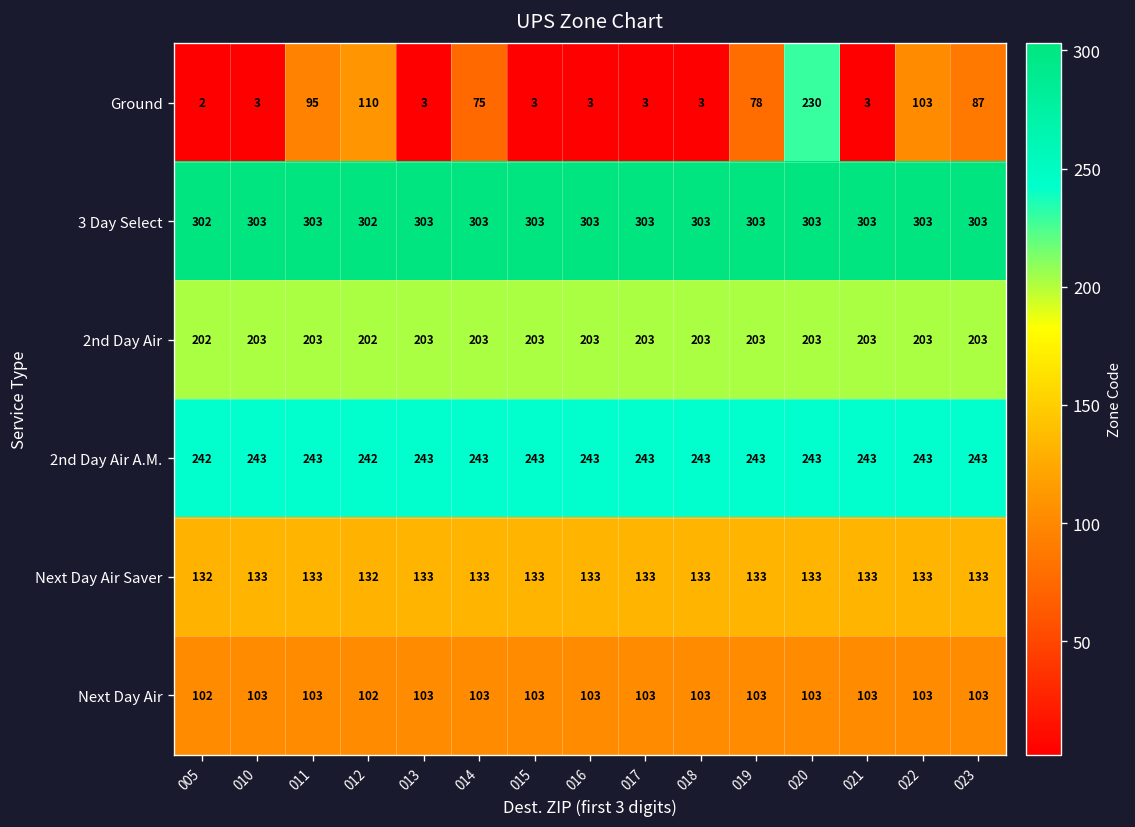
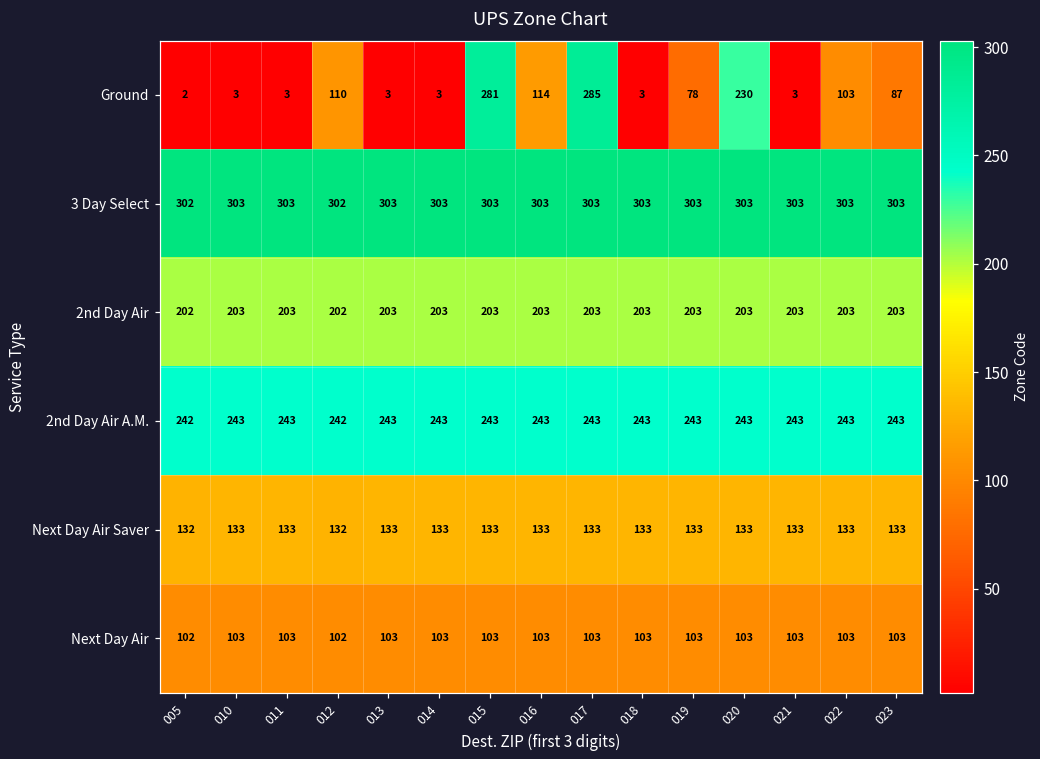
  {
    "Ground": {
      "005": 2,
      "010": 3,
-     "011": 95,
+     "011": 3,
      "012": 110,
      "013": 3,
-     "014": 75,
-     "015": 3,
-     "016": 3,
-     "017": 3,
+     "014": 3,
+     "015": 281,
+     "016": 114,
+     "017": 285,
      "018": 3,
      "019": 78,
      "020": 230,
      "021": 3,
      "022": 103,
      "023": 87
    },
    "3 Day Select": {
      "005": 302,
      "010": 303,
      "011": 303,
      "012": 302,
      "013": 303,
      "014": 303,
      "015": 303,
      "016": 303,
      "017": 303,
      "018": 303,
      "019": 303,
      "020": 303,
      "021": 303,
      "022": 303,
      "023": 303
    },
    "2nd Day Air": {
      "005": 202,
      "010": 203,
      "011": 203,
      "012": 202,
      "013": 203,
      "014": 203,
      "015": 203,
      "016": 203,
      "017": 203,
      "018": 203,
      "019": 203,
      "020": 203,
      "021": 203,
      "022": 203,
      "023": 203
    },
    "2nd Day Air A.M.": {
      "005": 242,
      "010": 243,
      "011": 243,
      "012": 242,
      "013": 243,
      "014": 243,
      "015": 243,
      "016": 243,
      "017": 243,
      "018": 243,
      "019": 243,
      "020": 243,
      "021": 243,
      "022": 243,
      "023": 243
    },
    "Next Day Air Saver": {
      "005": 132,
      "010": 133,
      "011": 133,
      "012": 132,
      "013": 133,
      "014": 133,
      "015": 133,
      "016": 133,
      "017": 133,
      "018": 133,
      "019": 133,
      "020": 133,
      "021": 133,
      "022": 133,
      "023": 133
    },
    "Next Day Air": {
      "005": 102,
      "010": 103,
      "011": 103,
      "012": 102,
      "013": 103,
      "014": 103,
      "015": 103,
      "016": 103,
      "017": 103,
      "018": 103,
      "019": 103,
      "020": 103,
      "021": 103,
      "022": 103,
      "023": 103
    }
  }
